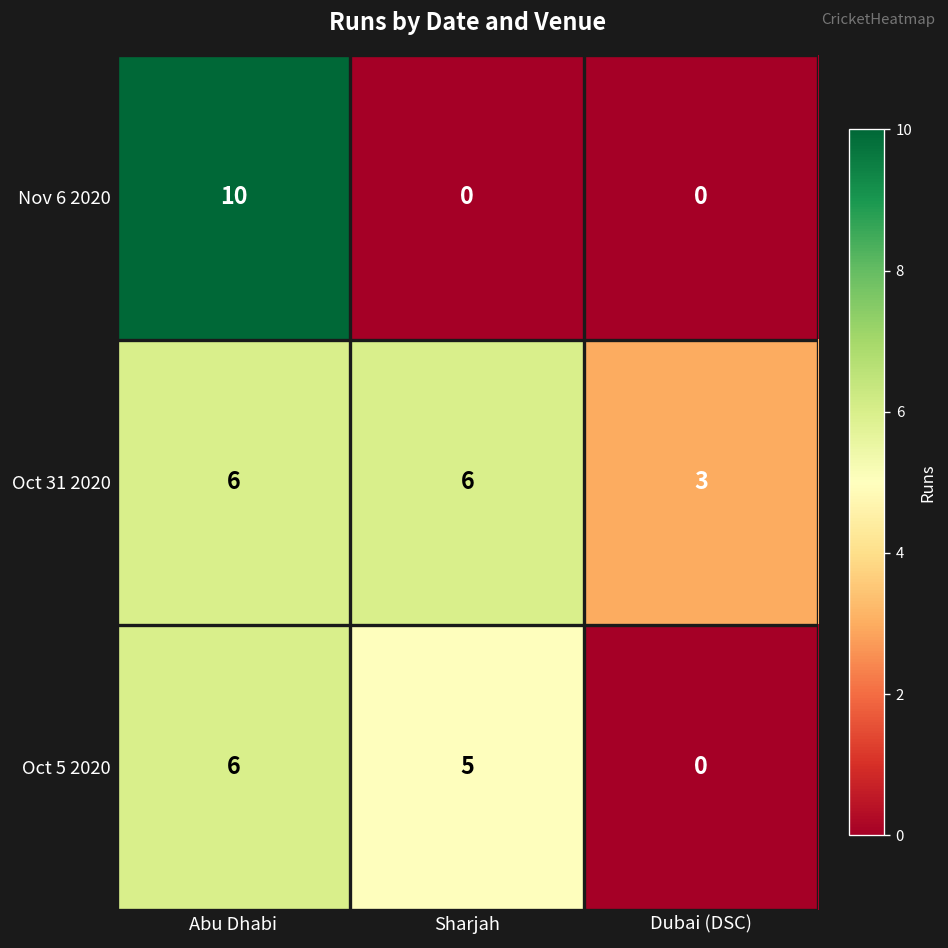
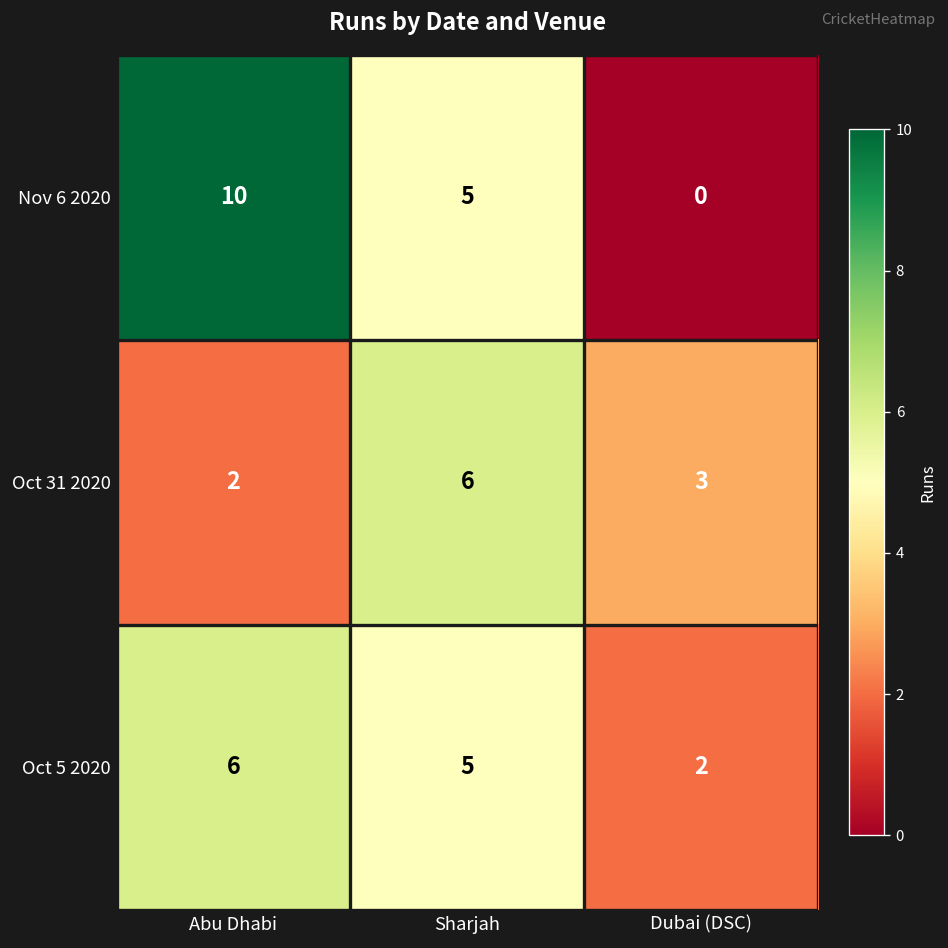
  {
    "Nov 6 2020": {
      "Abu Dhabi": 10,
-     "Sharjah": 0,
+     "Sharjah": 5,
      "Dubai (DSC)": 0
    },
    "Oct 31 2020": {
-     "Abu Dhabi": 6,
+     "Abu Dhabi": 2,
      "Sharjah": 6,
      "Dubai (DSC)": 3
    },
    "Oct 5 2020": {
      "Abu Dhabi": 6,
      "Sharjah": 5,
-     "Dubai (DSC)": 0
+     "Dubai (DSC)": 2
    }
  }
